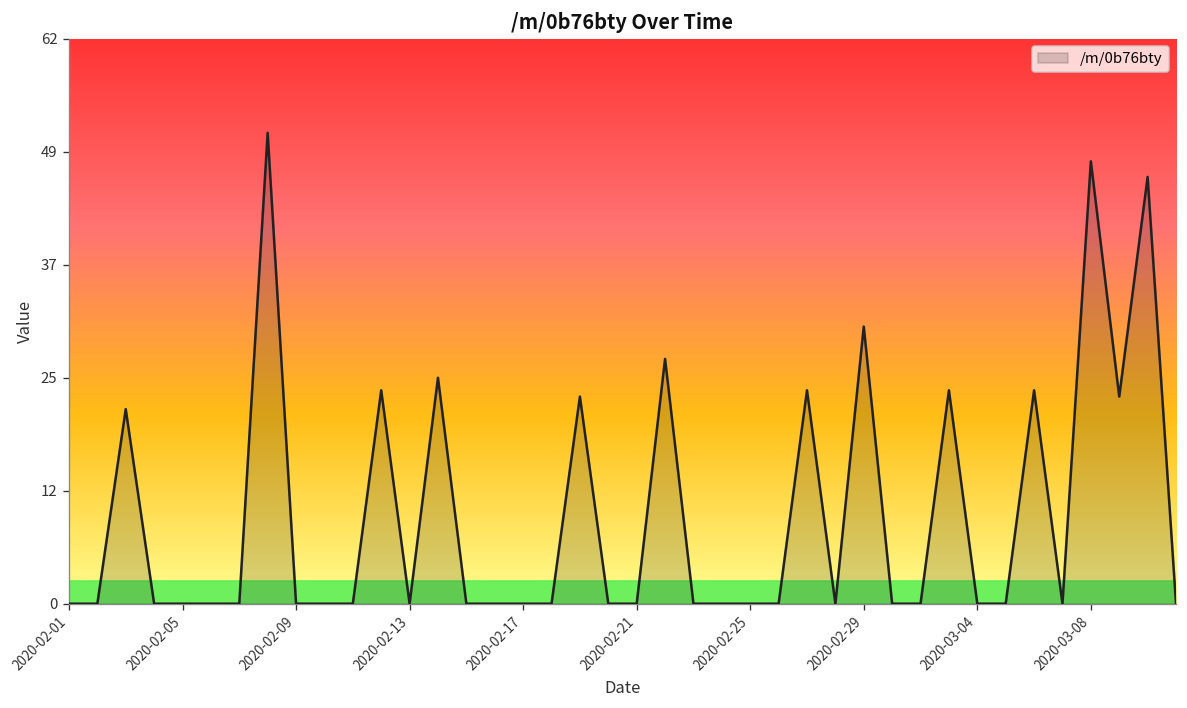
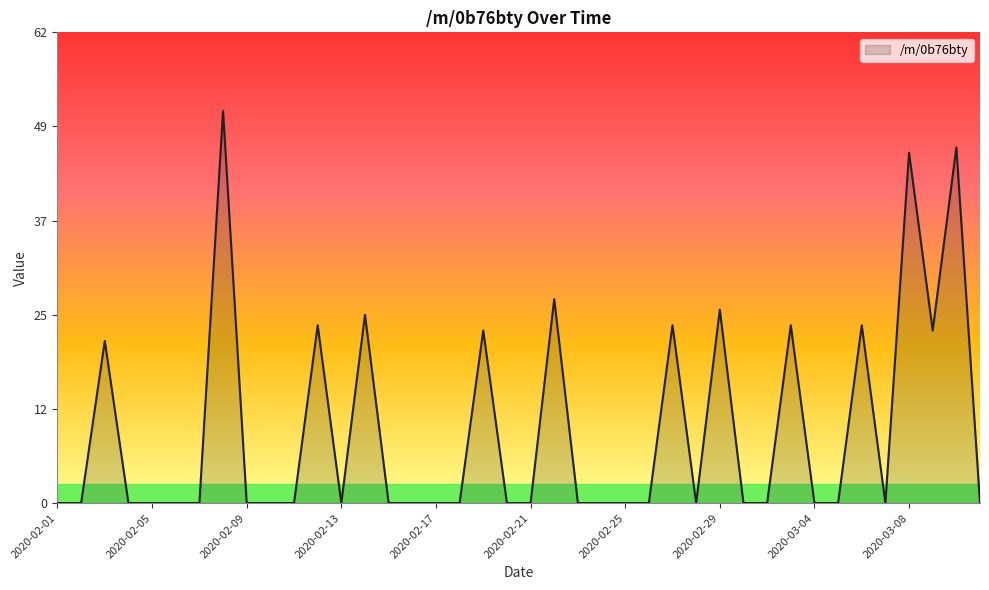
  {
-   "2020-02-29": 30,
-   "2020-03-08": 48
+   "2020-02-29": 25,
+   "2020-03-08": 46
  }
